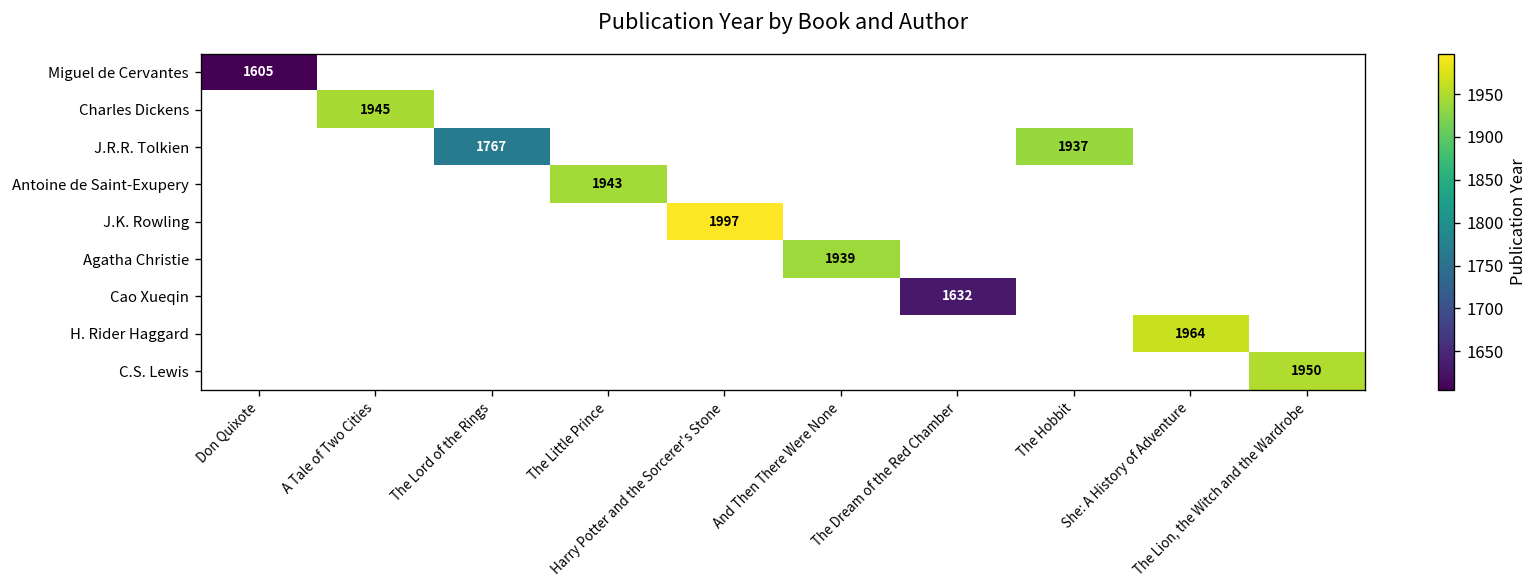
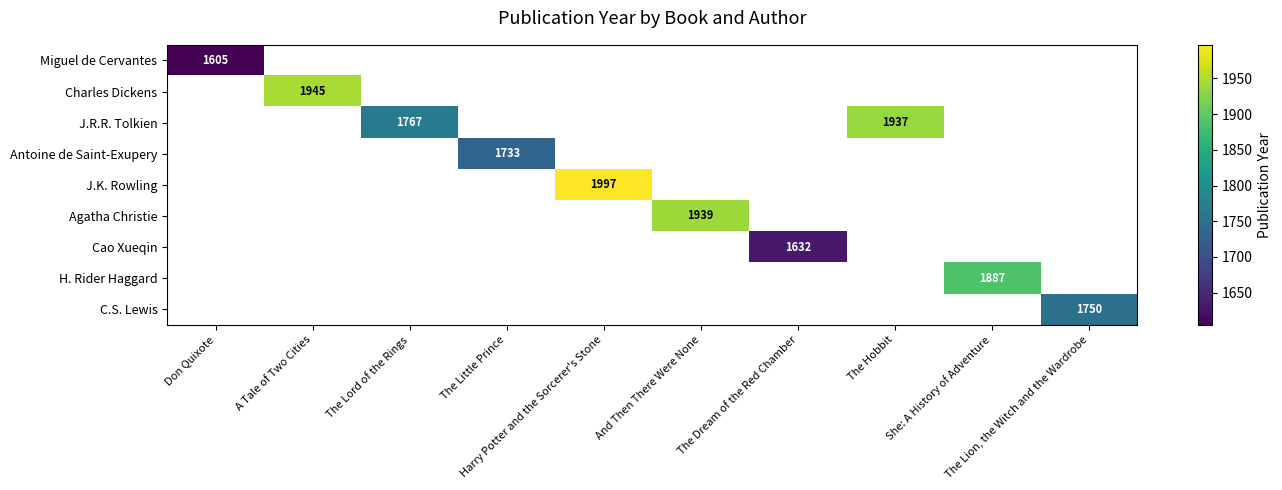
  {
    "Miguel de Cervantes": {
      "Don Quixote": 1605
    },
    "Charles Dickens": {
      "A Tale of Two Cities": 1945
    },
    "J.R.R. Tolkien": {
      "The Lord of the Rings": 1767,
      "The Hobbit": 1937
    },
    "Antoine de Saint-Exupery": {
-     "The Little Prince": 1943
+     "The Little Prince": 1733
    },
    "J.K. Rowling": {
      "Harry Potter and the Sorcerer's Stone": 1997
    },
    "Agatha Christie": {
      "And Then There Were None": 1939
    },
    "Cao Xueqin": {
      "The Dream of the Red Chamber": 1632
    },
    "H. Rider Haggard": {
-     "She: A History of Adventure": 1964
+     "She: A History of Adventure": 1887
    },
    "C.S. Lewis": {
-     "The Lion, the Witch and the Wardrobe": 1950
+     "The Lion, the Witch and the Wardrobe": 1750
    }
  }
